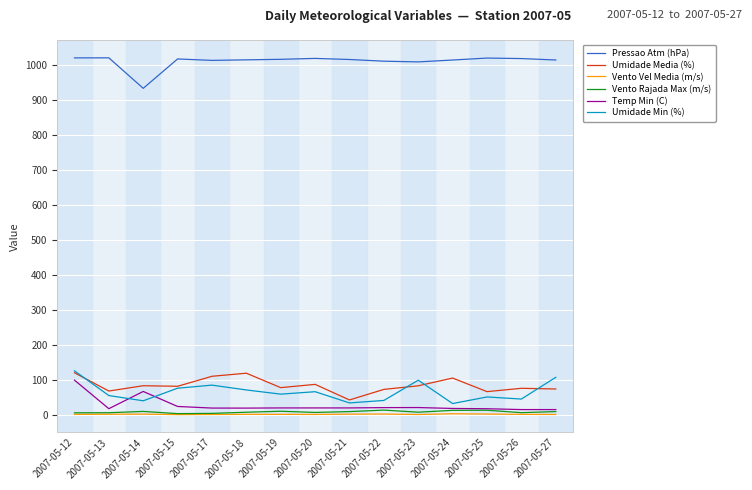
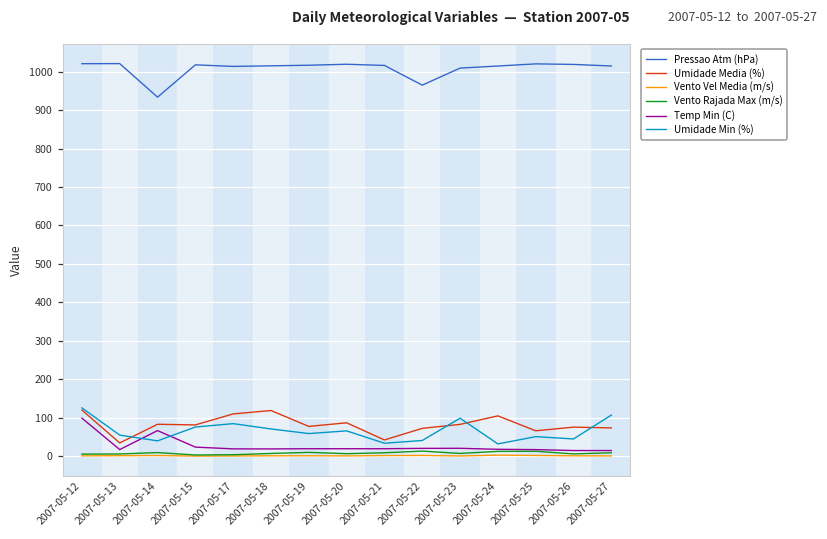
  {
    "Pressao Atm (hPa)": {
      "2007-05-12": 1020,
      "2007-05-13": 1020,
      "2007-05-14": 930,
      "2007-05-15": 1020,
      "2007-05-17": 1010,
      "2007-05-18": 1010,
      "2007-05-19": 1020,
      "2007-05-20": 1020,
      "2007-05-21": 1020,
-     "2007-05-22": 1010,
+     "2007-05-22": 960,
      "2007-05-23": 1010,
      "2007-05-24": 1010,
      "2007-05-25": 1020,
      "2007-05-26": 1020,
      "2007-05-27": 1010
    },
    "Umidade Media (%)": {
-     "2007-05-13": 70,
+     "2007-05-13": 30,
      "2007-05-14": 80,
      "2007-05-17": 110,
      "2007-05-18": 120,
      "2007-05-19": 80,
      "2007-05-20": 90,
      "2007-05-21": 40,
      "2007-05-22": 70,
      "2007-05-23": 80,
      "2007-05-24": 110,
      "2007-05-25": 70,
      "2007-05-26": 80,
      "2007-05-27": 70
    },
    "Vento Vel Media (m/s)": {
      "2007-05-14": 0,
      "2007-05-19": 0,
      "2007-05-21": 0,
      "2007-05-22": 0,
      "2007-05-24": 0,
      "2007-05-25": 0,
      "2007-05-27": 0
    },
    "Vento Rajada Max (m/s)": {
      "2007-05-14": 10,
      "2007-05-19": 10,
      "2007-05-21": 10
    },
    "Temp Min (C)": {
      "2007-05-12": 100,
      "2007-05-13": 20,
      "2007-05-14": 70,
      "2007-05-15": 20,
      "2007-05-17": 20,
      "2007-05-18": 20,
      "2007-05-19": 20,
      "2007-05-20": 20,
      "2007-05-21": 20,
      "2007-05-23": 20,
      "2007-05-26": 10
    },
    "Umidade Min (%)": {
      "2007-05-13": 60,
      "2007-05-14": 40,
      "2007-05-17": 80,
      "2007-05-18": 70,
      "2007-05-19": 60,
      "2007-05-20": 70,
      "2007-05-21": 30,
      "2007-05-22": 40,
      "2007-05-23": 100,
      "2007-05-24": 30,
      "2007-05-25": 50,
      "2007-05-26": 50,
      "2007-05-27": 110
    }
  }
